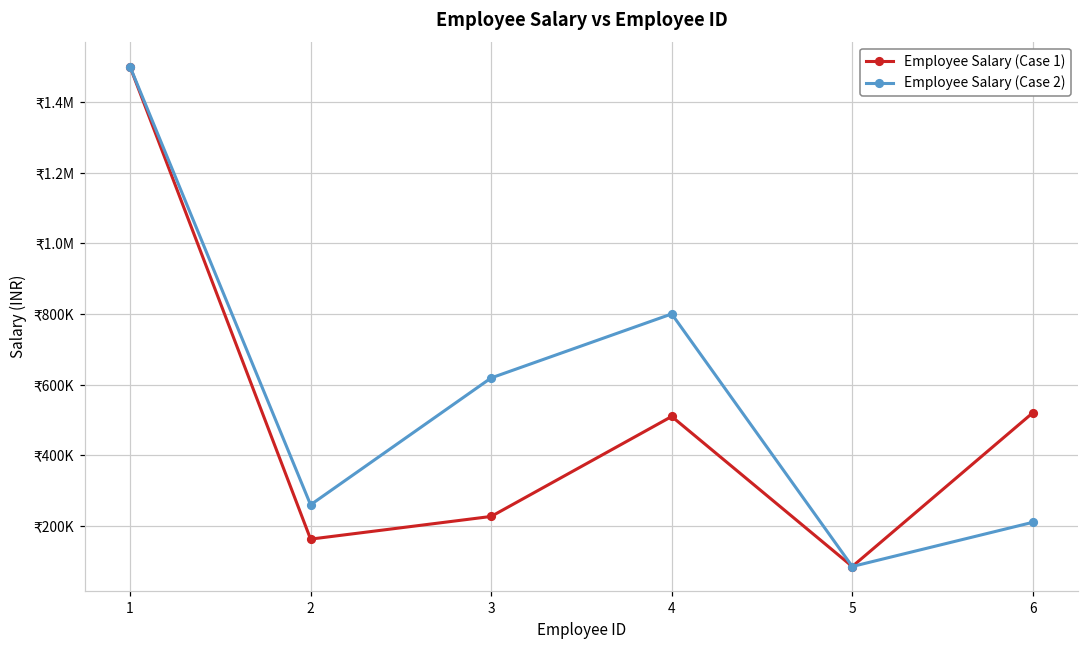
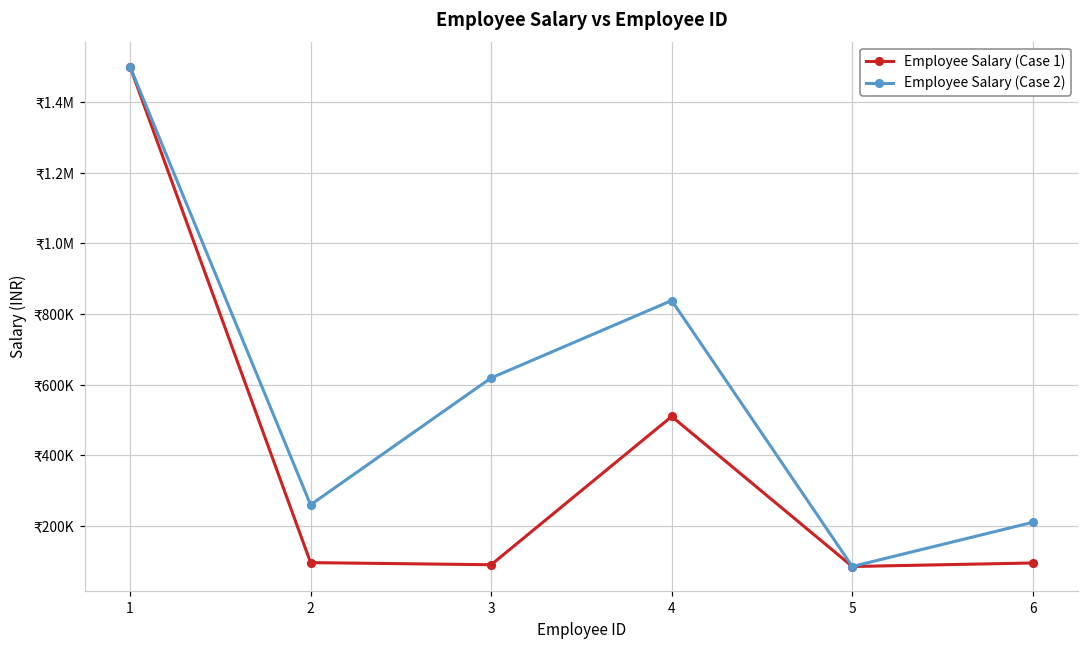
  {
    "Employee Salary (Case 1)": {
-     "2": "₹160000",
-     "3": "₹230000",
+     "2": "₹100000",
+     "3": "₹90000",
      "4": "₹510000",
-     "6": "₹520000"
+     "6": "₹100000"
    },
    "Employee Salary (Case 2)": {
      "2": "₹260000",
      "3": "₹620000",
-     "4": "₹800000",
+     "4": "₹840000",
      "6": "₹210000"
    }
  }
